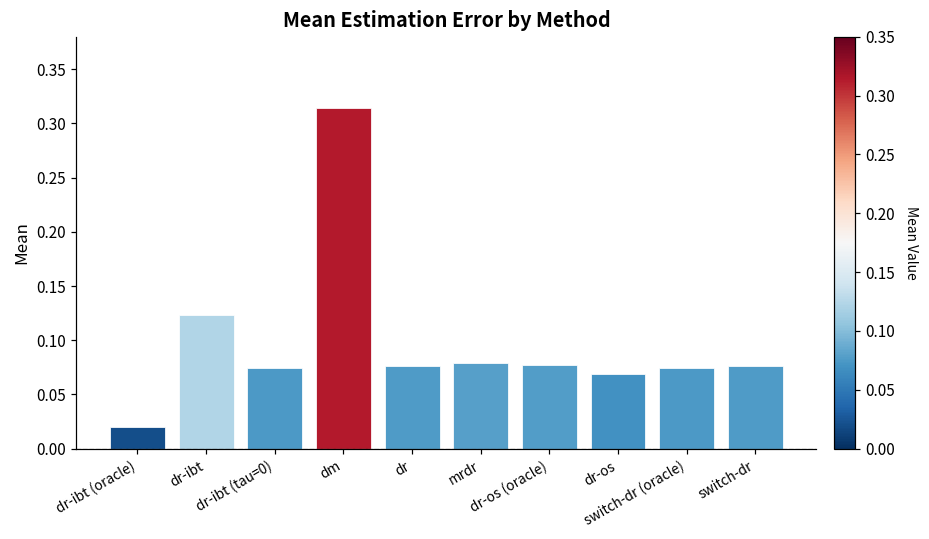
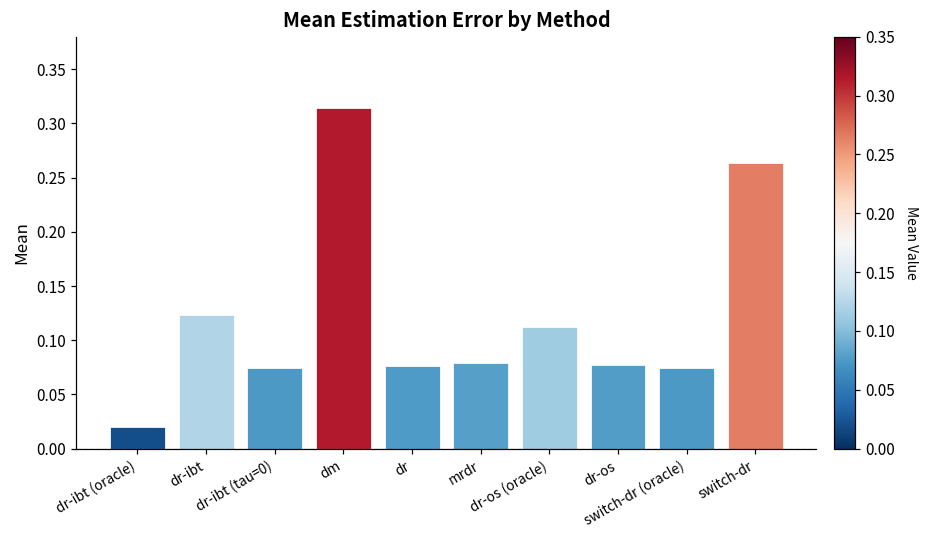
  {
    "dr-ibt (oracle)": 0.02,
    "dr-ibt": 0.12,
    "dr-ibt (tau=0)": 0.07,
    "dm": 0.31,
    "dr": 0.08,
    "mrdr": 0.08,
-   "dr-os (oracle)": 0.08,
-   "dr-os": 0.07,
+   "dr-os (oracle)": 0.11,
+   "dr-os": 0.08,
    "switch-dr (oracle)": 0.07,
-   "switch-dr": 0.08
+   "switch-dr": 0.26
  }
